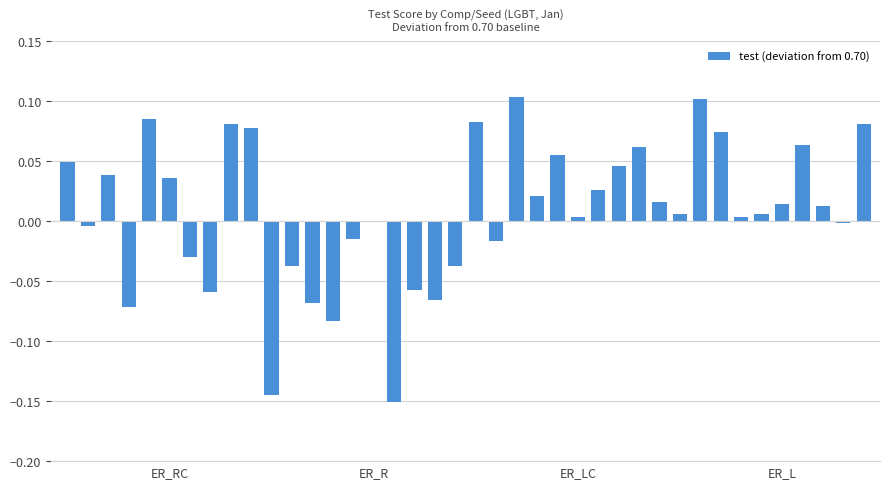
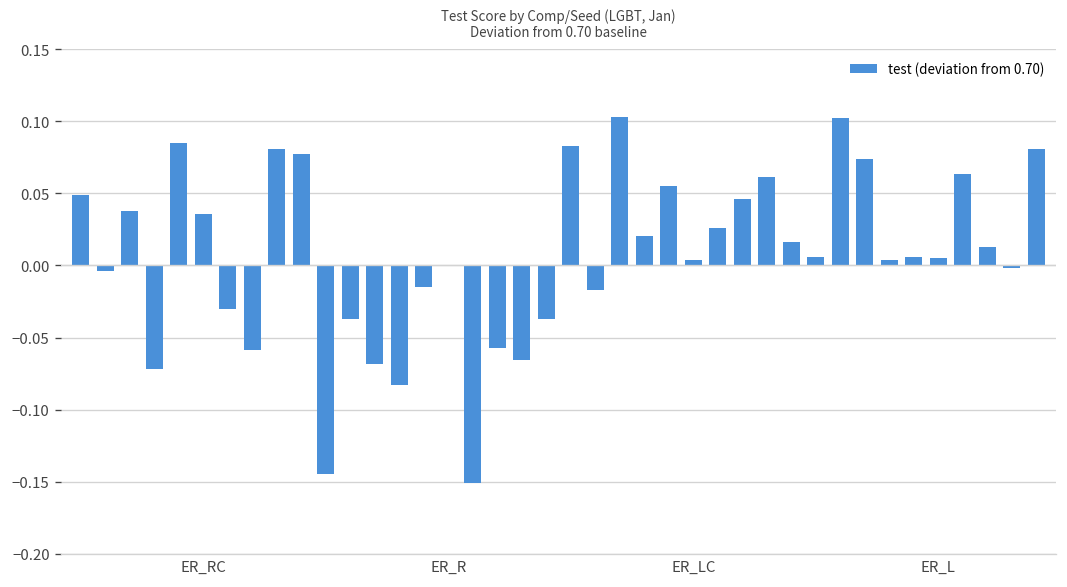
  {
    "ER_RC": 0.036,
    "ER_LC": 0.004,
-   "ER_L": 0.014
+   "ER_L": 0.005
  }
